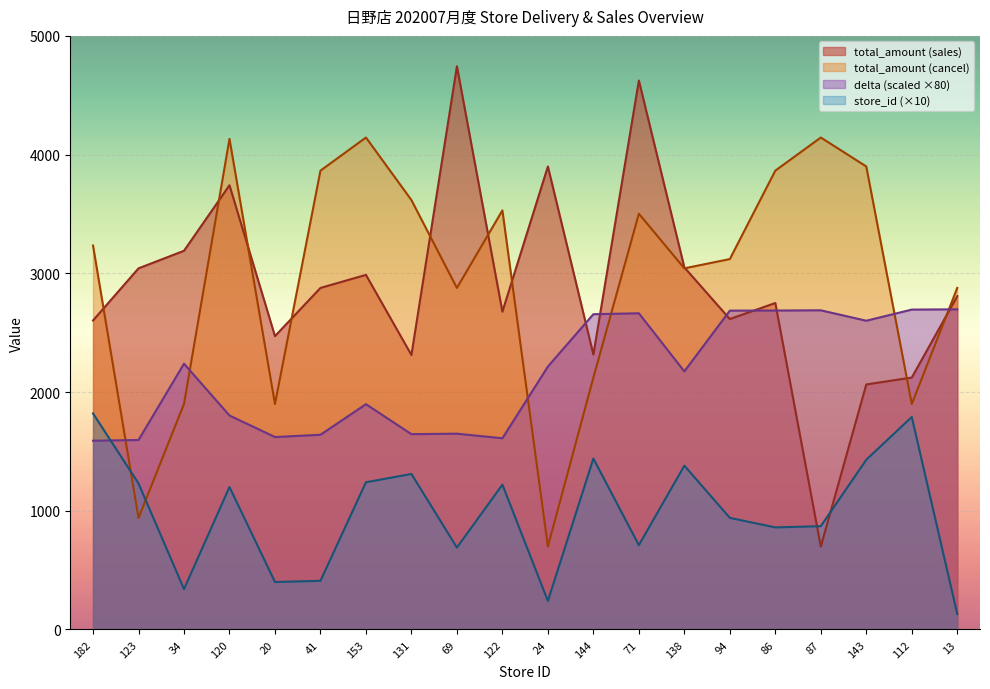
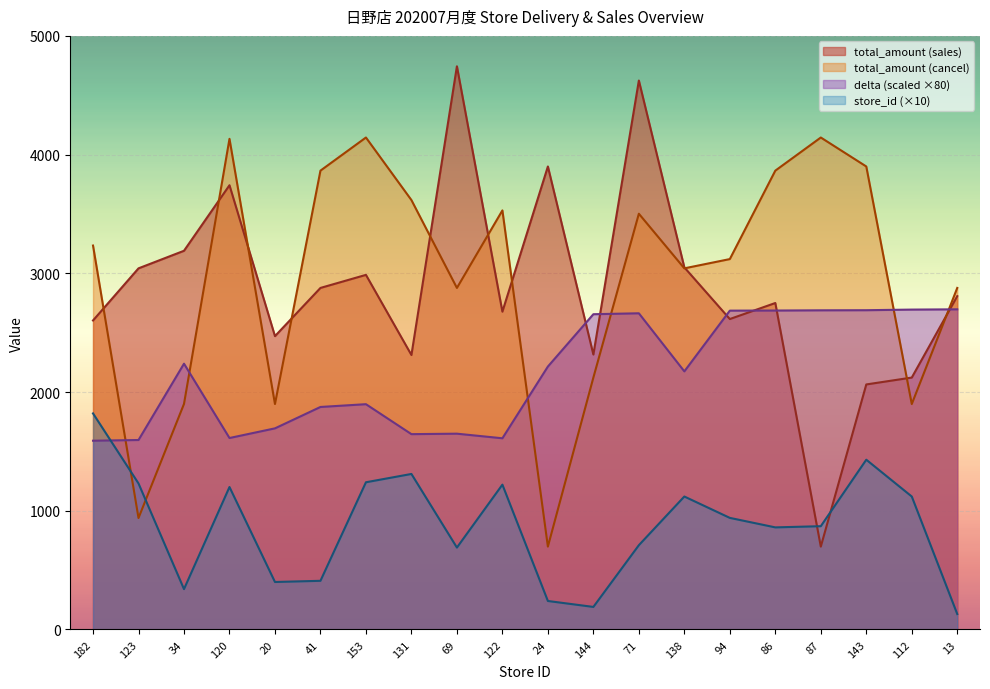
  {
    "delta (scaled ×80)": {
      "182": 1590,
      "123": 1600,
      "34": 2240,
-     "120": 1800,
-     "20": 1620,
-     "41": 1640,
+     "120": 1610,
+     "20": 1690,
+     "41": 1870,
      "153": 1900,
      "131": 1650,
      "69": 1650,
      "122": 1610,
      "24": 2210,
      "144": 2660,
      "71": 2660,
      "138": 2170,
      "94": 2690,
      "86": 2690,
      "87": 2690,
-     "143": 2600,
+     "143": 2690,
      "112": 2690,
      "13": 2700
    },
    "store_id (×10)": {
      "182": 1820,
      "123": 1230,
      "34": 340,
      "120": 1200,
      "20": 400,
      "41": 410,
      "153": 1240,
      "131": 1310,
      "69": 690,
      "122": 1220,
      "24": 240,
-     "144": 1440,
+     "144": 190,
      "71": 710,
-     "138": 1380,
+     "138": 1120,
      "94": 940,
      "86": 860,
      "87": 870,
      "143": 1430,
-     "112": 1790,
+     "112": 1120,
      "13": 130
    }
  }
